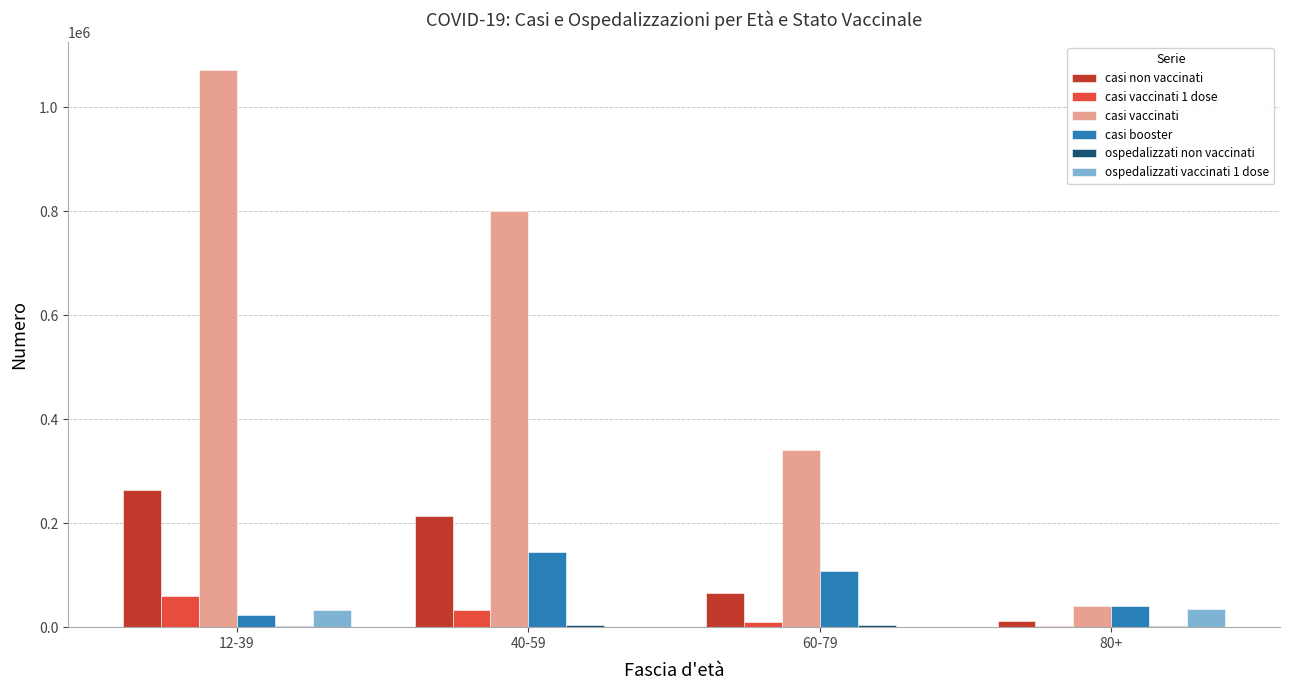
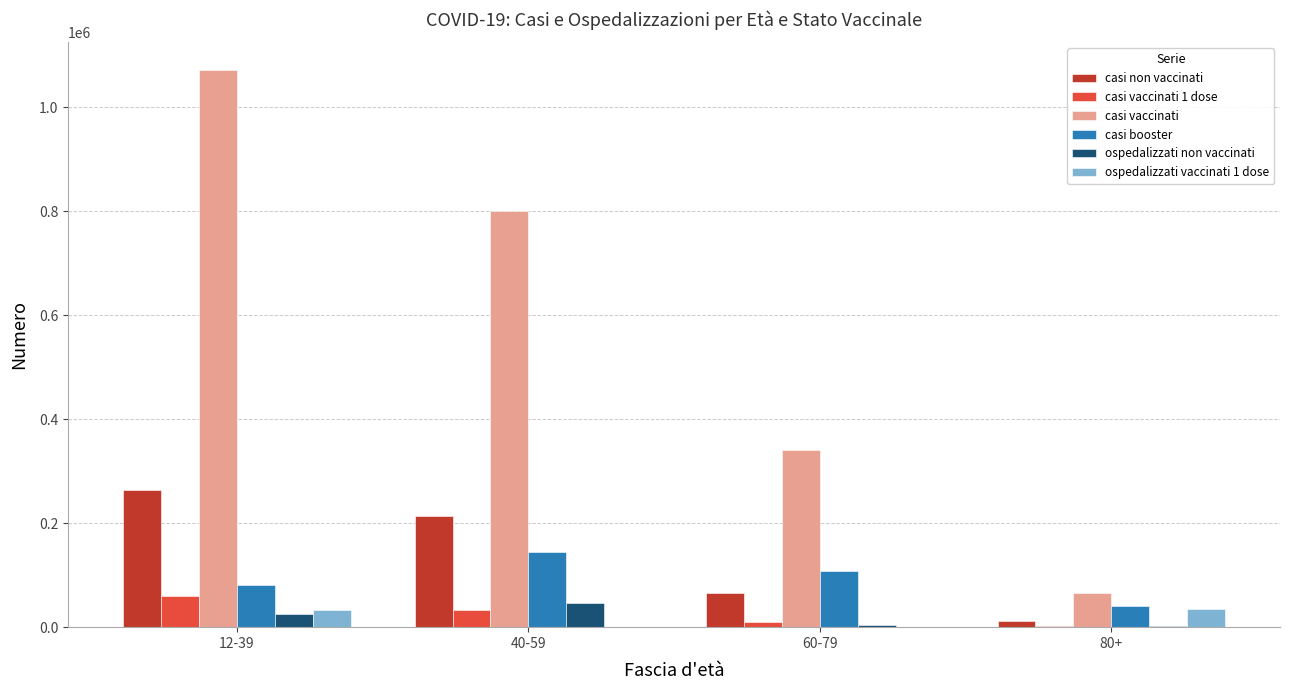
  {
    "casi vaccinati": {
      "12-39": 1070000,
      "40-59": 800000,
      "60-79": 340000,
-     "80+": 40000
+     "80+": 60000
    },
    "casi booster": {
-     "12-39": 20000,
+     "12-39": 80000,
      "40-59": 140000,
      "60-79": 110000,
      "80+": 40000
    },
    "ospedalizzati non vaccinati": {
-     "12-39": 0,
-     "40-59": 0
+     "12-39": 20000,
+     "40-59": 50000
    },
    "ospedalizzati vaccinati 1 dose": {
      "12-39": 30000,
      "80+": 40000
    }
  }
